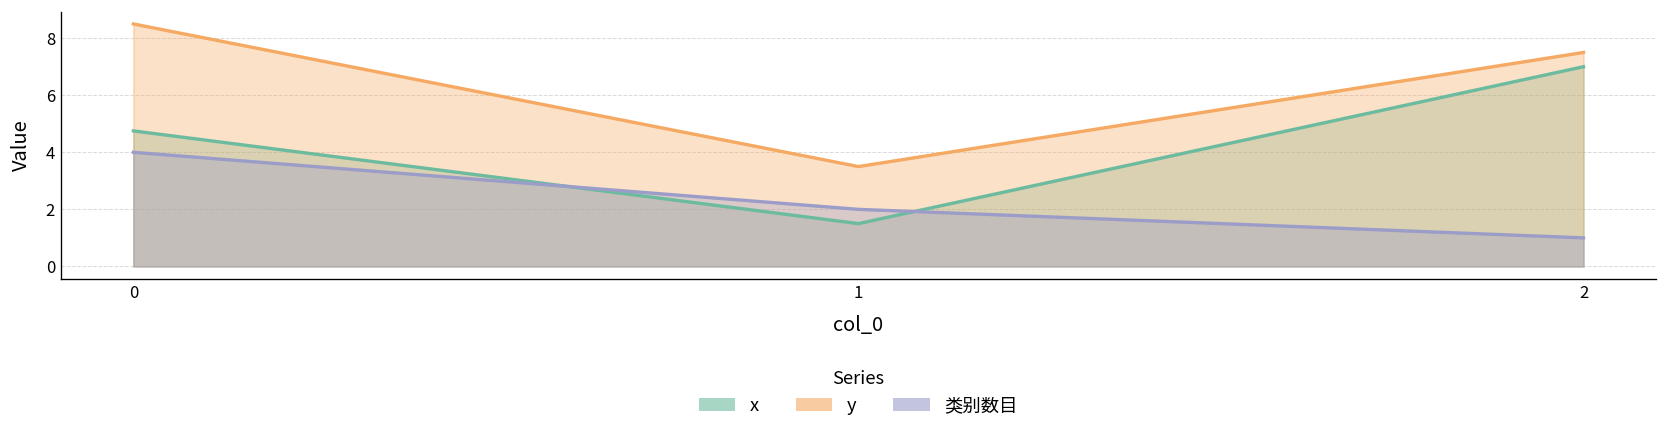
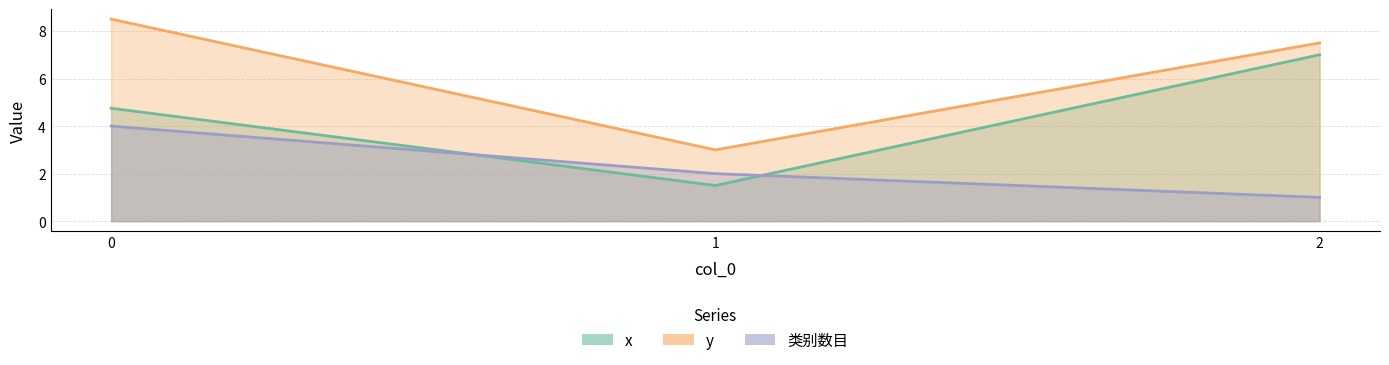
  {
    "y": {
      "0": 8.5,
-     "1": 3.5,
+     "1": 3.0,
      "2": 7.5
    }
  }
